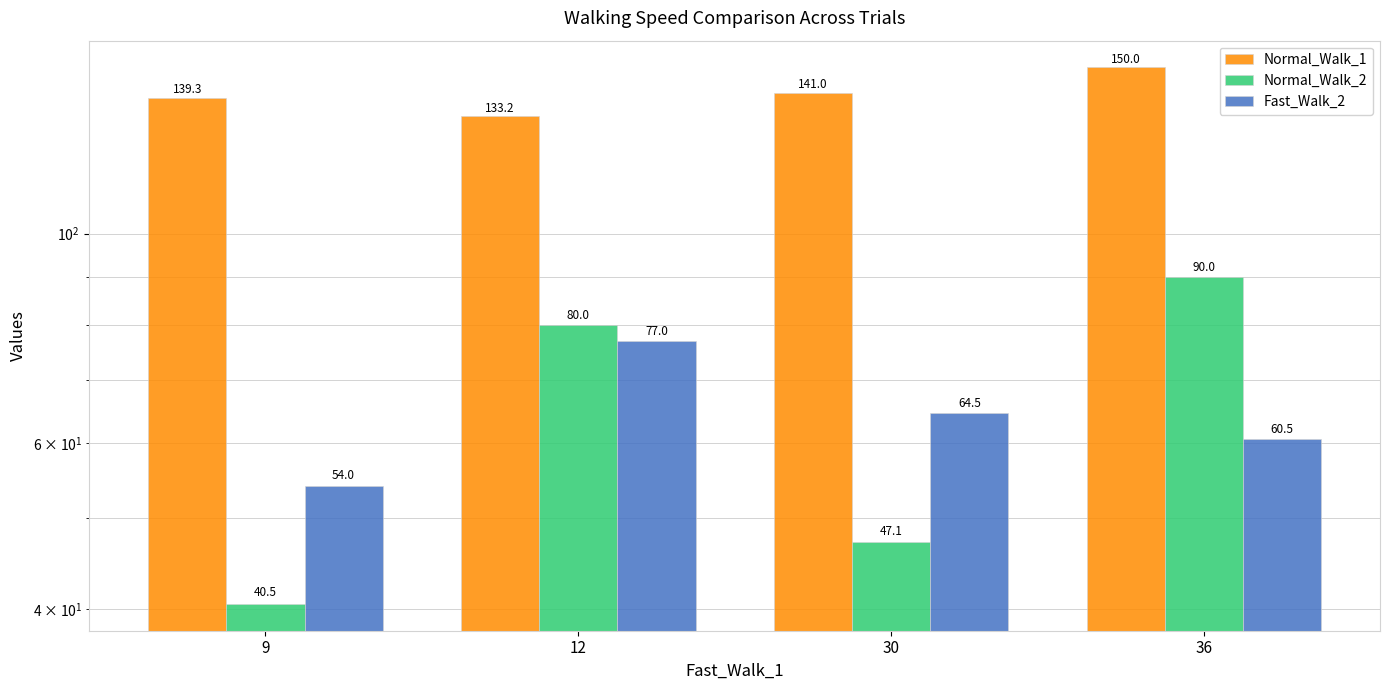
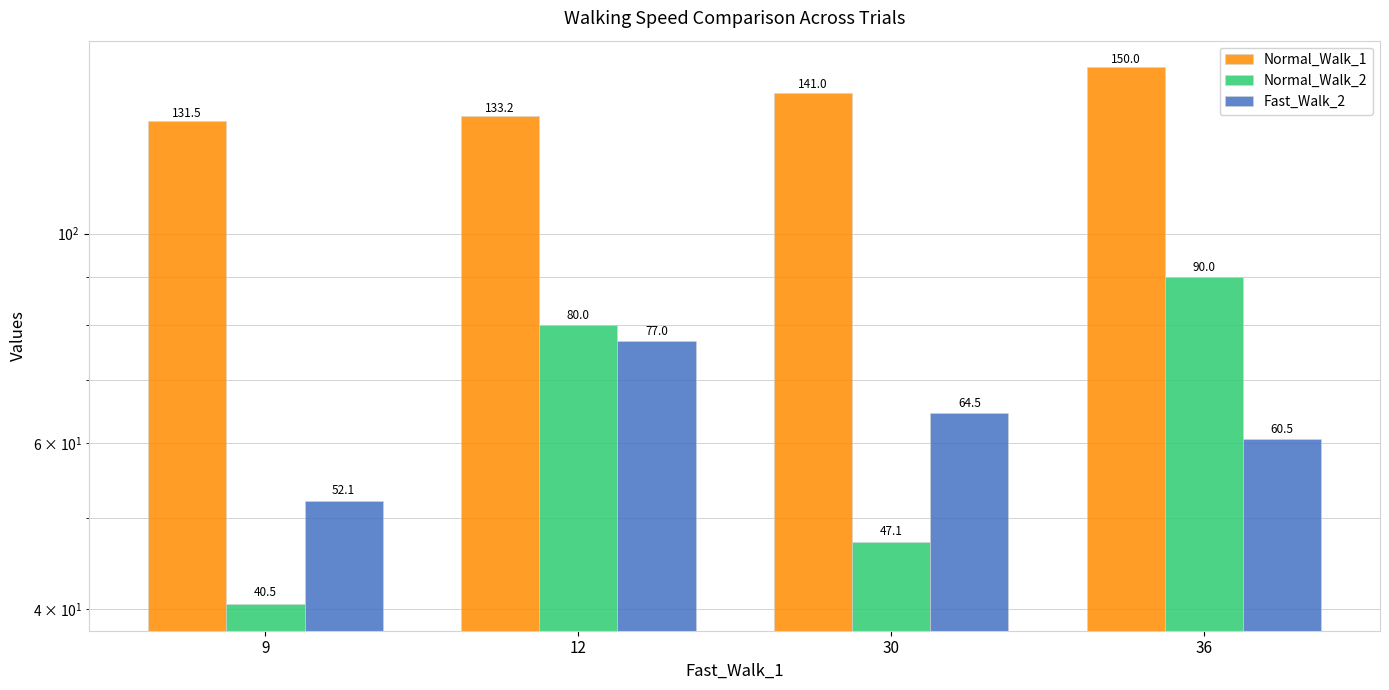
  {
    "Normal_Walk_1": {
-     "9": 139.3,
+     "9": 131.5,
      "12": 133.2,
      "30": 141.0,
      "36": 150.0
    },
    "Normal_Walk_2": {
      "9": 40.5,
      "12": 80.0,
      "30": 47.1,
      "36": 90.0
    },
    "Fast_Walk_2": {
-     "9": 54.0,
+     "9": 52.1,
      "12": 77.0,
      "30": 64.5,
      "36": 60.5
    }
  }
